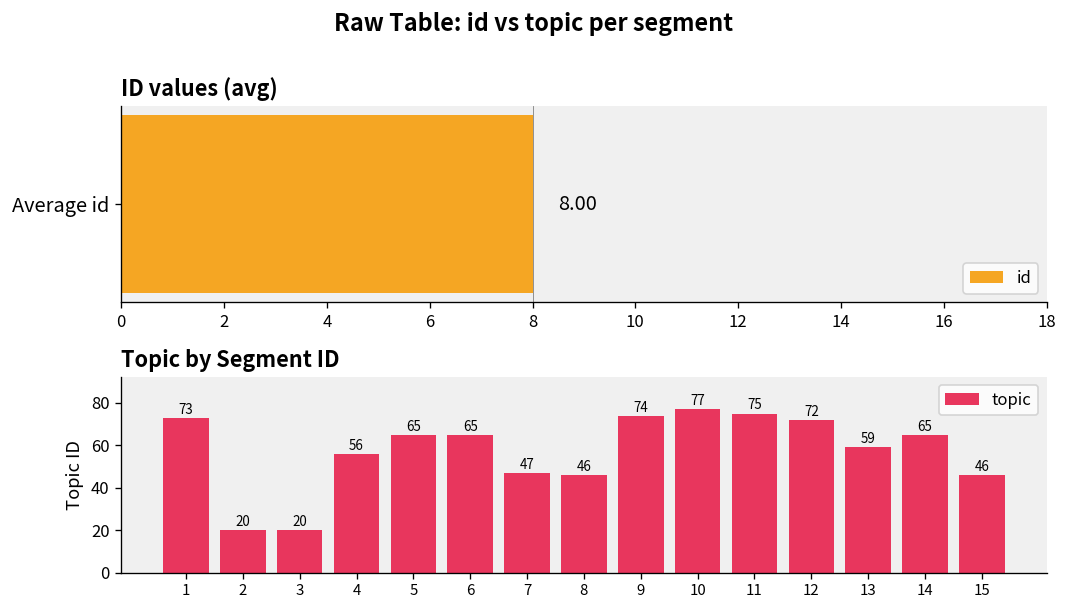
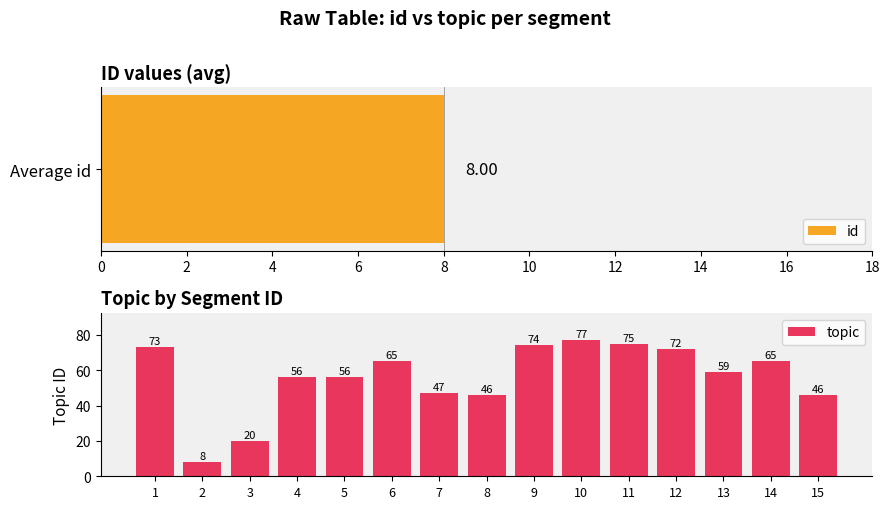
  {
    "ID values (avg)": {
      "Average id": 8.00
    },
    "Topic by Segment ID": {
      "1": 73,
-     "2": 20,
+     "2": 8,
      "3": 20,
      "4": 56,
-     "5": 65,
+     "5": 56,
      "6": 65,
      "7": 47,
      "8": 46,
      "9": 74,
      "10": 77,
      "11": 75,
      "12": 72,
      "13": 59,
      "14": 65,
      "15": 46
    }
  }
